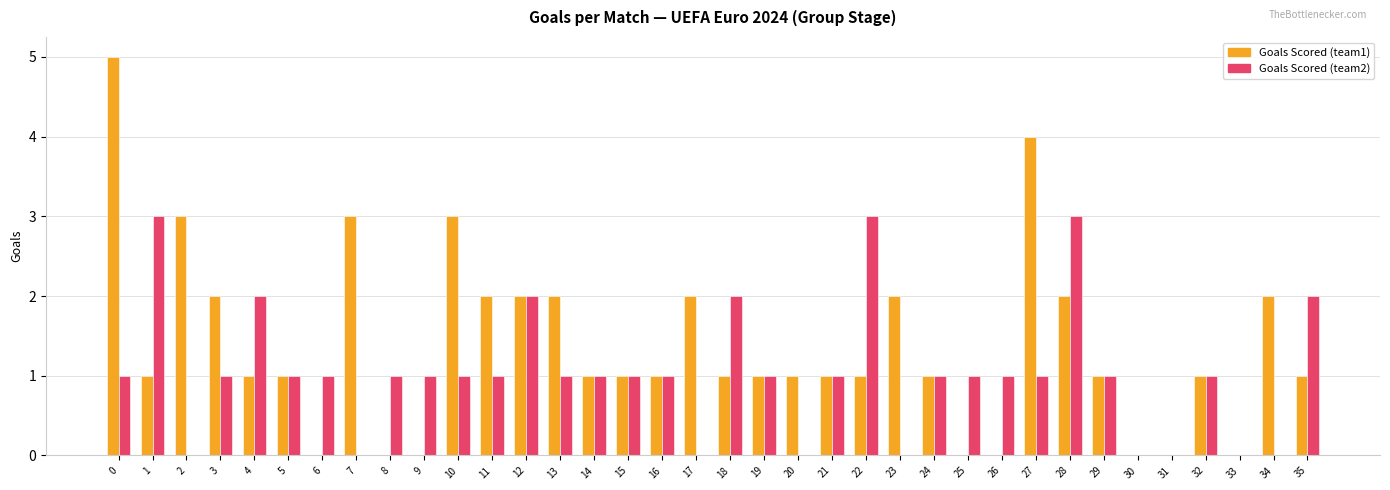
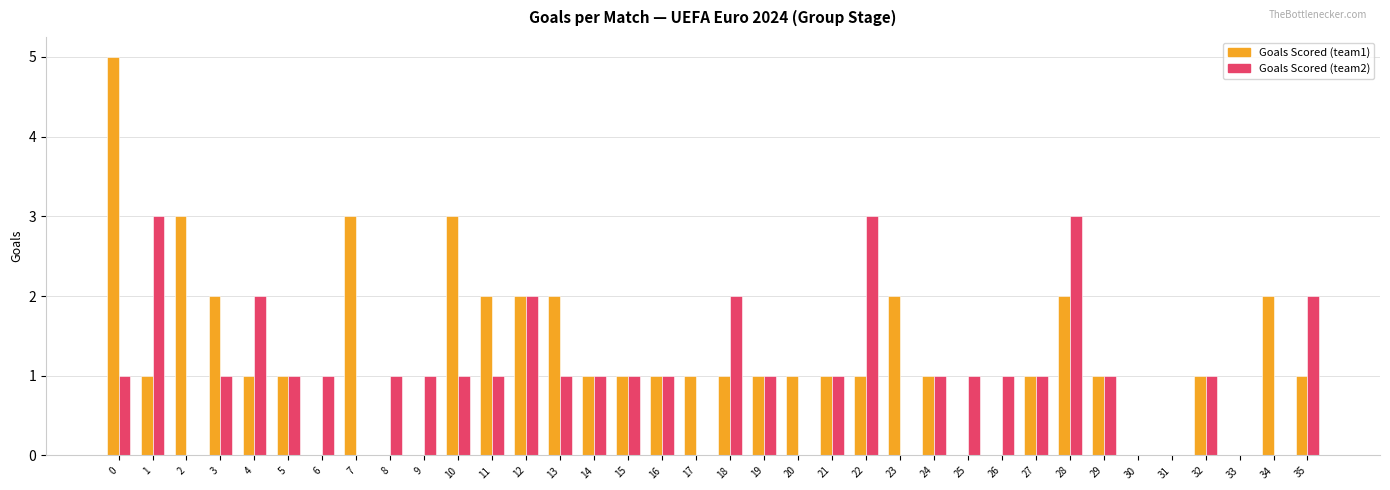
  {
    "Goals Scored (team1)": {
      "0": 5,
      "1": 1,
      "2": 3,
      "3": 2,
      "4": 1,
      "5": 1,
      "6": 0,
      "7": 3,
      "8": 0,
      "9": 0,
      "10": 3,
      "11": 2,
      "12": 2,
      "13": 2,
      "14": 1,
      "15": 1,
      "16": 1,
-     "17": 2,
+     "17": 1,
      "18": 1,
      "19": 1,
      "20": 1,
      "21": 1,
      "22": 1,
      "23": 2,
      "24": 1,
      "25": 0,
      "26": 0,
-     "27": 4,
+     "27": 1,
      "28": 2,
      "29": 1,
      "30": 0,
      "31": 0,
      "32": 1,
      "33": 0,
      "34": 2,
      "35": 1
    },
    "Goals Scored (team2)": {
      "0": 1,
      "1": 3,
      "2": 0,
      "3": 1,
      "4": 2,
      "5": 1,
      "6": 1,
      "7": 0,
      "8": 1,
      "9": 1,
      "10": 1,
      "11": 1,
      "12": 2,
      "13": 1,
      "14": 1,
      "15": 1,
      "16": 1,
      "17": 0,
      "18": 2,
      "19": 1,
      "20": 0,
      "21": 1,
      "22": 3,
      "23": 0,
      "24": 1,
      "25": 1,
      "26": 1,
      "27": 1,
      "28": 3,
      "29": 1,
      "30": 0,
      "31": 0,
      "32": 1,
      "33": 0,
      "34": 0,
      "35": 2
    }
  }
